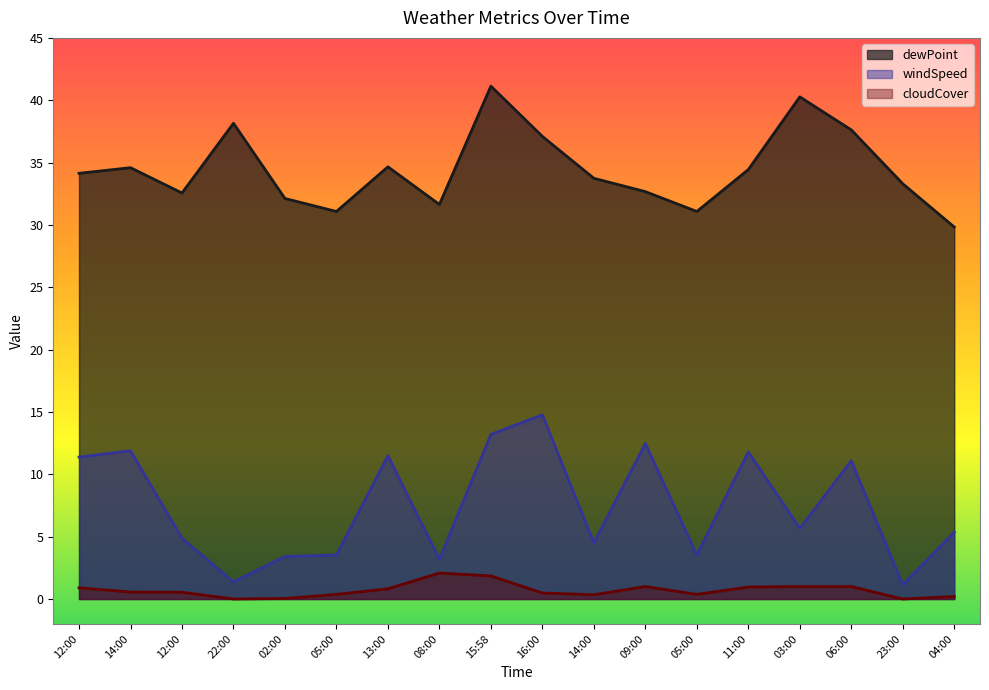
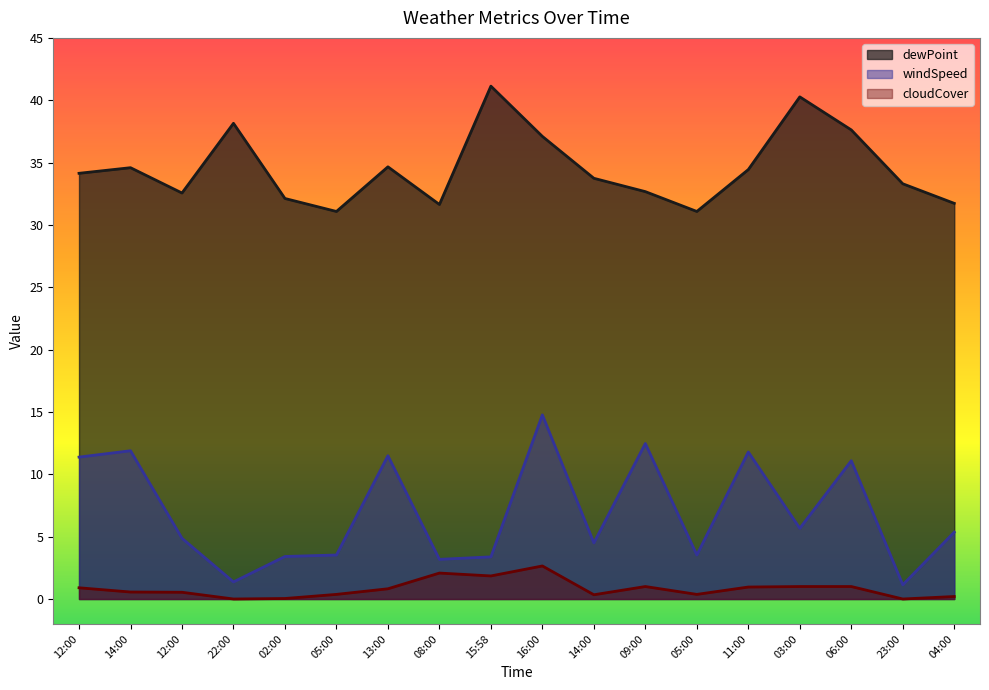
  {
    "dewPoint": {
      "22:00": 38.2,
      "02:00": 32.1,
      "13:00": 34.7,
      "08:00": 31.6,
      "15:58": 41.1,
      "16:00": 37.1,
      "09:00": 32.7,
      "11:00": 34.4,
      "03:00": 40.3,
      "06:00": 37.6,
      "23:00": 33.3,
-     "04:00": 29.8
+     "04:00": 31.7
    },
    "windSpeed": {
      "22:00": 1.4,
      "02:00": 3.4,
      "13:00": 11.5,
      "08:00": 3.2,
-     "15:58": 13.2,
+     "15:58": 3.4,
      "16:00": 14.8,
      "09:00": 12.5,
      "11:00": 11.8,
      "03:00": 5.7,
      "06:00": 11.1,
      "23:00": 1.1,
      "04:00": 5.4
    },
    "cloudCover": {
      "22:00": 0.0,
      "02:00": 0.0,
      "13:00": 0.8,
      "08:00": 2.1,
      "15:58": 1.9,
-     "16:00": 0.5,
+     "16:00": 2.7,
      "09:00": 1.0,
      "11:00": 1.0,
      "03:00": 1.0,
      "06:00": 1.0,
      "23:00": 0.0,
      "04:00": 0.2
    }
  }
